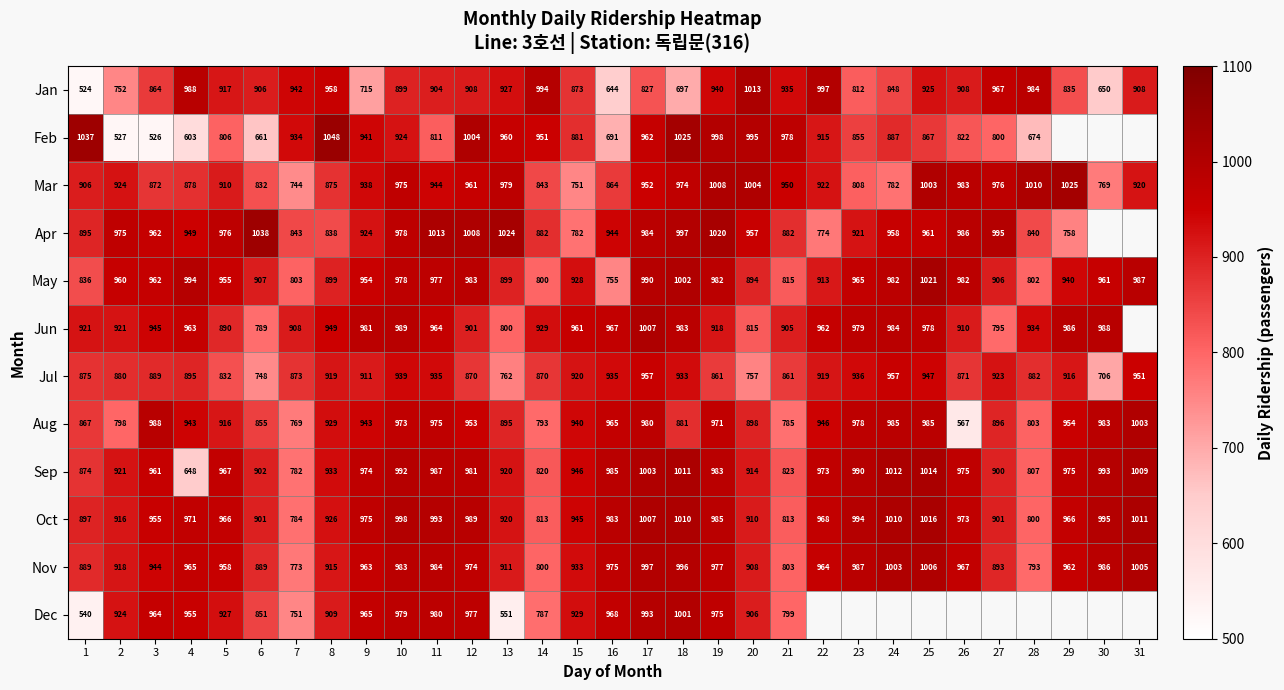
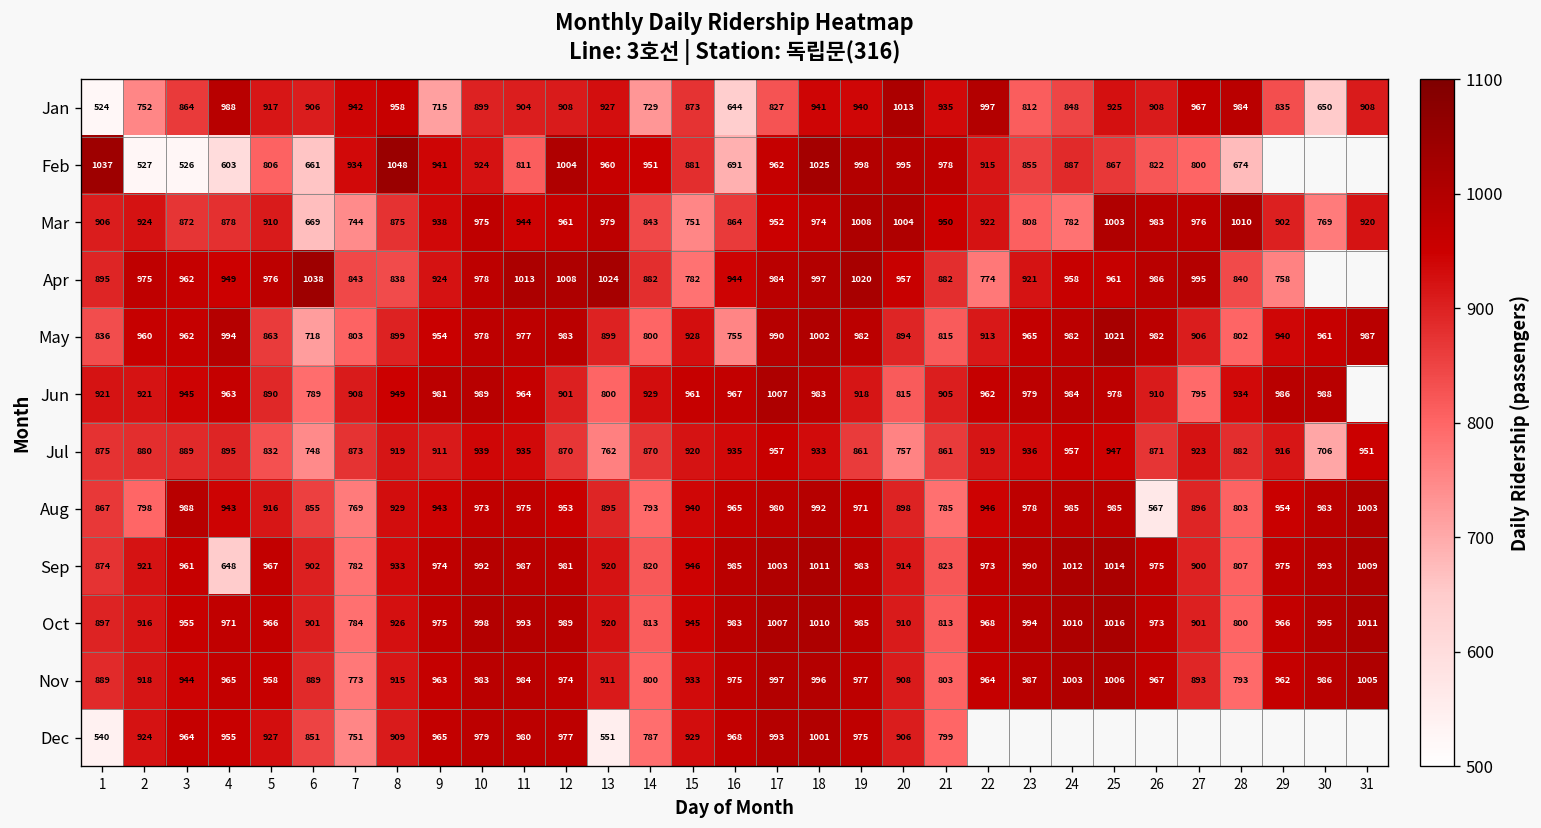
  {
    "Jan": {
      "1": 524,
      "2": 752,
      "3": 864,
      "4": 988,
      "5": 917,
      "6": 906,
      "7": 942,
      "8": 958,
      "9": 715,
      "10": 899,
      "11": 904,
      "12": 908,
      "13": 927,
-     "14": 994,
+     "14": 729,
      "15": 873,
      "16": 644,
      "17": 827,
-     "18": 697,
+     "18": 941,
      "19": 940,
      "20": 1013,
      "21": 935,
      "22": 997,
      "23": 812,
      "24": 848,
      "25": 925,
      "26": 908,
      "27": 967,
      "28": 984,
      "29": 835,
      "30": 650,
      "31": 908
    },
    "Mar": {
      "1": 906,
      "2": 924,
      "3": 872,
      "4": 878,
      "5": 910,
-     "6": 832,
+     "6": 669,
      "7": 744,
      "8": 875,
      "9": 938,
      "10": 975,
      "11": 944,
      "12": 961,
      "13": 979,
      "14": 843,
      "15": 751,
      "16": 864,
      "17": 952,
      "18": 974,
      "19": 1008,
      "20": 1004,
      "21": 950,
      "22": 922,
      "23": 808,
      "24": 782,
      "25": 1003,
      "26": 983,
      "27": 976,
      "28": 1010,
-     "29": 1025,
+     "29": 902,
      "30": 769,
      "31": 920
    },
    "May": {
      "1": 836,
      "2": 960,
      "3": 962,
      "4": 994,
-     "5": 955,
-     "6": 907,
+     "5": 863,
+     "6": 718,
      "7": 803,
      "8": 899,
      "9": 954,
      "10": 978,
      "11": 977,
      "12": 983,
      "13": 899,
      "14": 800,
      "15": 928,
      "16": 755,
      "17": 990,
      "18": 1002,
      "19": 982,
      "20": 894,
      "21": 815,
      "22": 913,
      "23": 965,
      "24": 982,
      "25": 1021,
      "26": 982,
      "27": 906,
      "28": 802,
      "29": 940,
      "30": 961,
      "31": 987
    },
    "Aug": {
      "1": 867,
      "2": 798,
      "3": 988,
      "4": 943,
      "5": 916,
      "6": 855,
      "7": 769,
      "8": 929,
      "9": 943,
      "10": 973,
      "11": 975,
      "12": 953,
      "13": 895,
      "14": 793,
      "15": 940,
      "16": 965,
      "17": 980,
-     "18": 881,
+     "18": 992,
      "19": 971,
      "20": 898,
      "21": 785,
      "22": 946,
      "23": 978,
      "24": 985,
      "25": 985,
      "26": 567,
      "27": 896,
      "28": 803,
      "29": 954,
      "30": 983,
      "31": 1003
    }
  }
